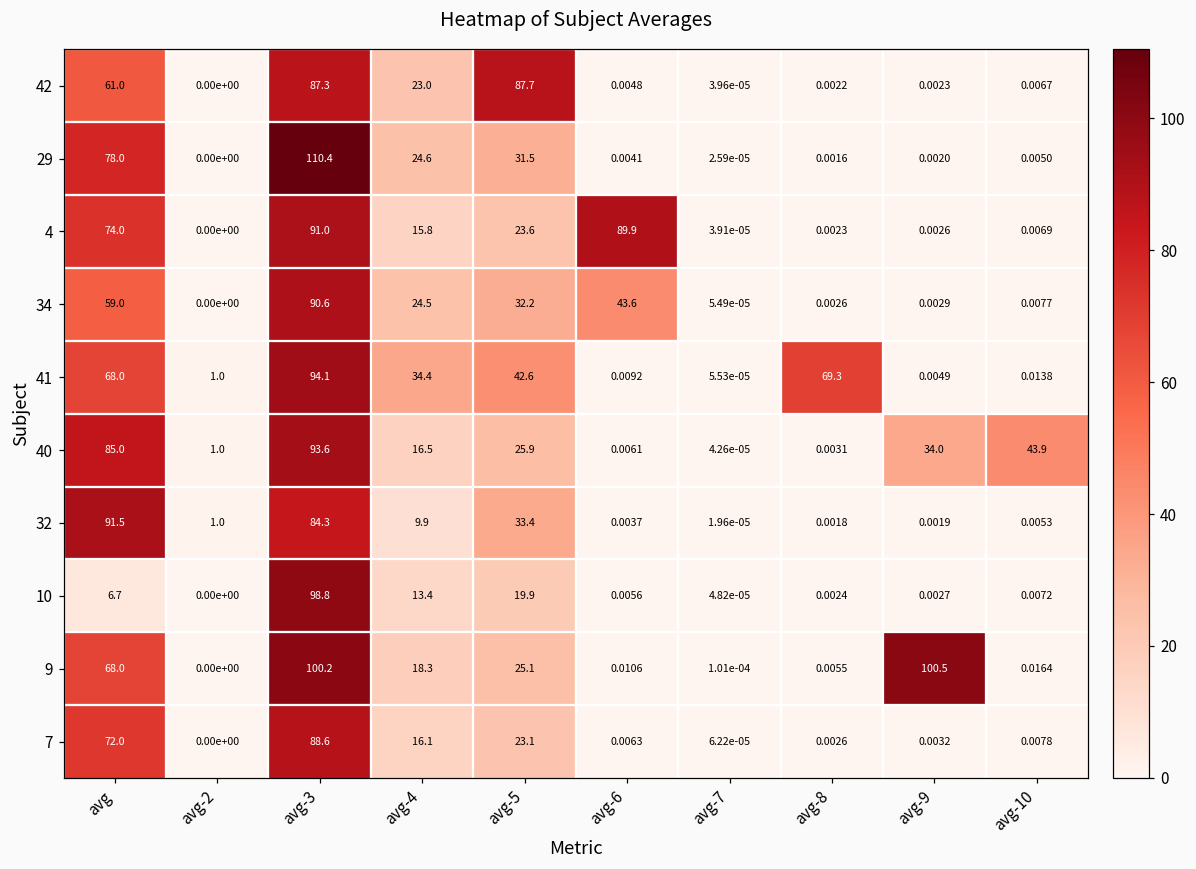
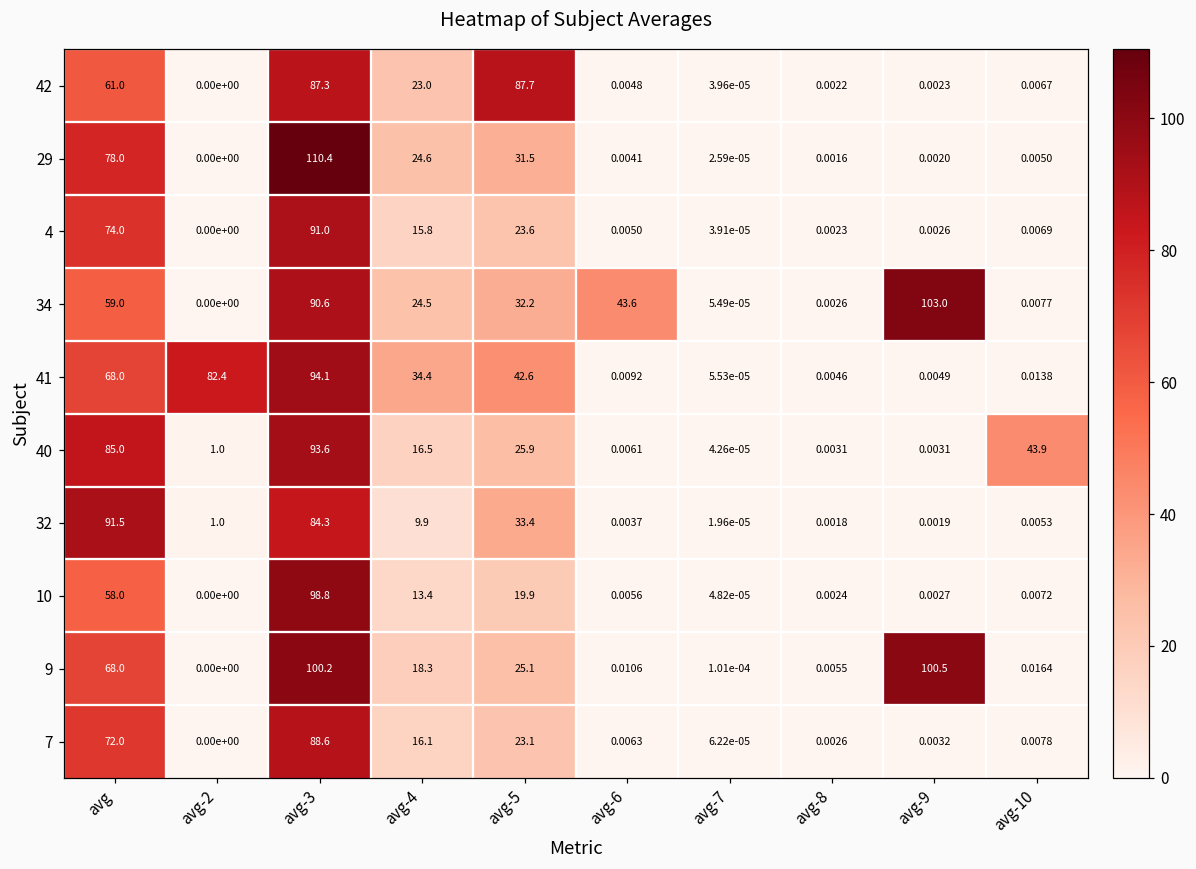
  {
    "42": {
      "avg": "61.0",
      "avg-2": "0.00e+00",
      "avg-3": "87.3",
      "avg-4": "23.0",
      "avg-5": "87.7",
      "avg-6": "0.0048",
      "avg-7": "3.96e-05",
      "avg-8": "0.0022",
      "avg-9": "0.0023",
      "avg-10": "0.0067"
    },
    "29": {
      "avg": "78.0",
      "avg-2": "0.00e+00",
      "avg-3": "110.4",
      "avg-4": "24.6",
      "avg-5": "31.5",
      "avg-6": "0.0041",
      "avg-7": "2.59e-05",
      "avg-8": "0.0016",
      "avg-9": "0.0020",
      "avg-10": "0.0050"
    },
    "4": {
      "avg": "74.0",
      "avg-2": "0.00e+00",
      "avg-3": "91.0",
      "avg-4": "15.8",
      "avg-5": "23.6",
-     "avg-6": "89.9",
+     "avg-6": "0.0050",
      "avg-7": "3.91e-05",
      "avg-8": "0.0023",
      "avg-9": "0.0026",
      "avg-10": "0.0069"
    },
    "34": {
      "avg": "59.0",
      "avg-2": "0.00e+00",
      "avg-3": "90.6",
      "avg-4": "24.5",
      "avg-5": "32.2",
      "avg-6": "43.6",
      "avg-7": "5.49e-05",
      "avg-8": "0.0026",
-     "avg-9": "0.0029",
+     "avg-9": "103.0",
      "avg-10": "0.0077"
    },
    "41": {
      "avg": "68.0",
-     "avg-2": "1.0",
+     "avg-2": "82.4",
      "avg-3": "94.1",
      "avg-4": "34.4",
      "avg-5": "42.6",
      "avg-6": "0.0092",
      "avg-7": "5.53e-05",
-     "avg-8": "69.3",
+     "avg-8": "0.0046",
      "avg-9": "0.0049",
      "avg-10": "0.0138"
    },
    "40": {
      "avg": "85.0",
      "avg-2": "1.0",
      "avg-3": "93.6",
      "avg-4": "16.5",
      "avg-5": "25.9",
      "avg-6": "0.0061",
      "avg-7": "4.26e-05",
      "avg-8": "0.0031",
-     "avg-9": "34.0",
+     "avg-9": "0.0031",
      "avg-10": "43.9"
    },
    "32": {
      "avg": "91.5",
      "avg-2": "1.0",
      "avg-3": "84.3",
      "avg-4": "9.9",
      "avg-5": "33.4",
      "avg-6": "0.0037",
      "avg-7": "1.96e-05",
      "avg-8": "0.0018",
      "avg-9": "0.0019",
      "avg-10": "0.0053"
    },
    "10": {
-     "avg": "6.7",
+     "avg": "58.0",
      "avg-2": "0.00e+00",
      "avg-3": "98.8",
      "avg-4": "13.4",
      "avg-5": "19.9",
      "avg-6": "0.0056",
      "avg-7": "4.82e-05",
      "avg-8": "0.0024",
      "avg-9": "0.0027",
      "avg-10": "0.0072"
    },
    "9": {
      "avg": "68.0",
      "avg-2": "0.00e+00",
      "avg-3": "100.2",
      "avg-4": "18.3",
      "avg-5": "25.1",
      "avg-6": "0.0106",
      "avg-7": "1.01e-04",
      "avg-8": "0.0055",
      "avg-9": "100.5",
      "avg-10": "0.0164"
    },
    "7": {
      "avg": "72.0",
      "avg-2": "0.00e+00",
      "avg-3": "88.6",
      "avg-4": "16.1",
      "avg-5": "23.1",
      "avg-6": "0.0063",
      "avg-7": "6.22e-05",
      "avg-8": "0.0026",
      "avg-9": "0.0032",
      "avg-10": "0.0078"
    }
  }
